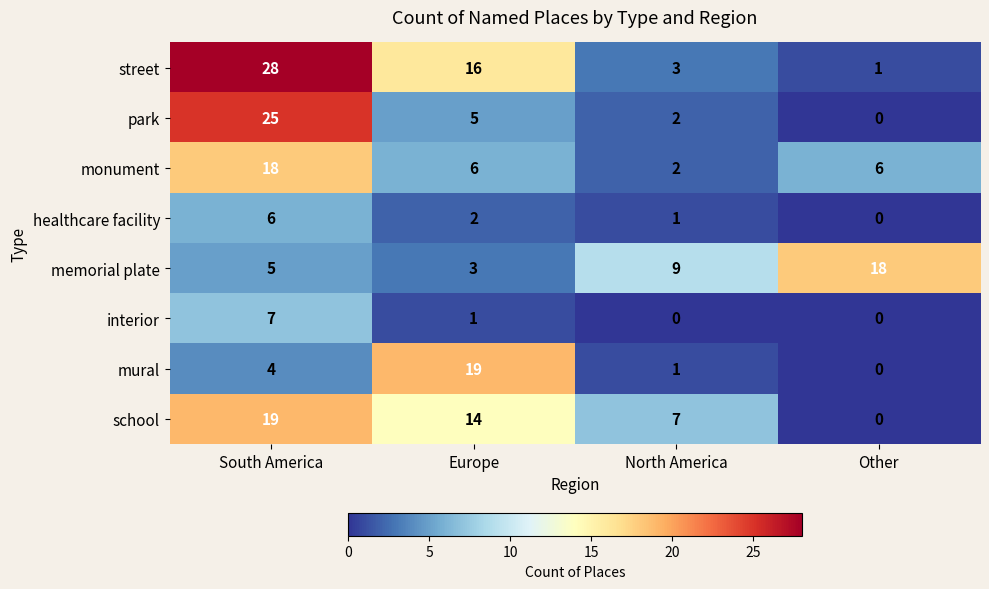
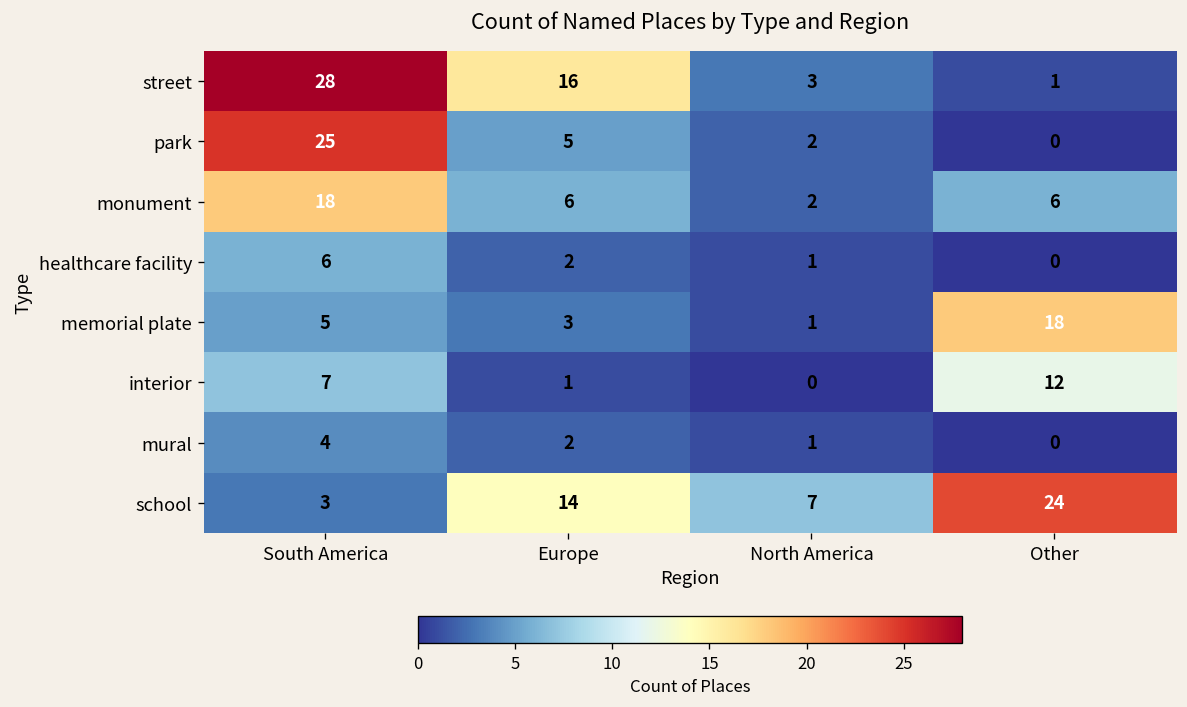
  {
    "street": {
      "South America": 28,
      "Europe": 16,
      "North America": 3,
      "Other": 1
    },
    "park": {
      "South America": 25,
      "Europe": 5,
      "North America": 2,
      "Other": 0
    },
    "monument": {
      "South America": 18,
      "Europe": 6,
      "North America": 2,
      "Other": 6
    },
    "healthcare facility": {
      "South America": 6,
      "Europe": 2,
      "North America": 1,
      "Other": 0
    },
    "memorial plate": {
      "South America": 5,
      "Europe": 3,
-     "North America": 9,
+     "North America": 1,
      "Other": 18
    },
    "interior": {
      "South America": 7,
      "Europe": 1,
      "North America": 0,
-     "Other": 0
+     "Other": 12
    },
    "mural": {
      "South America": 4,
-     "Europe": 19,
+     "Europe": 2,
      "North America": 1,
      "Other": 0
    },
    "school": {
-     "South America": 19,
+     "South America": 3,
      "Europe": 14,
      "North America": 7,
-     "Other": 0
+     "Other": 24
    }
  }
